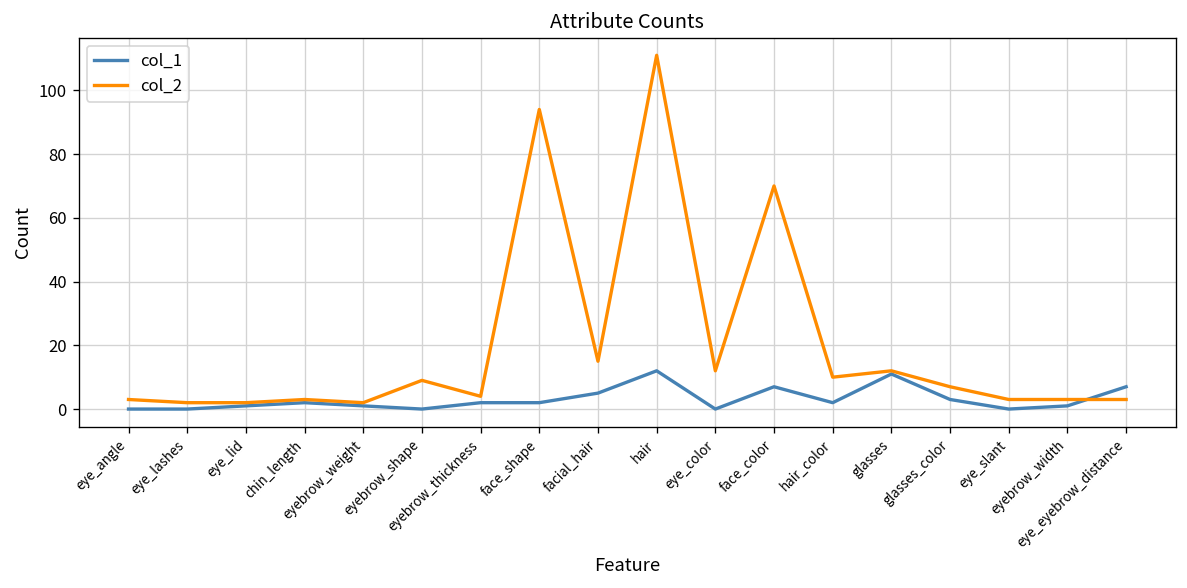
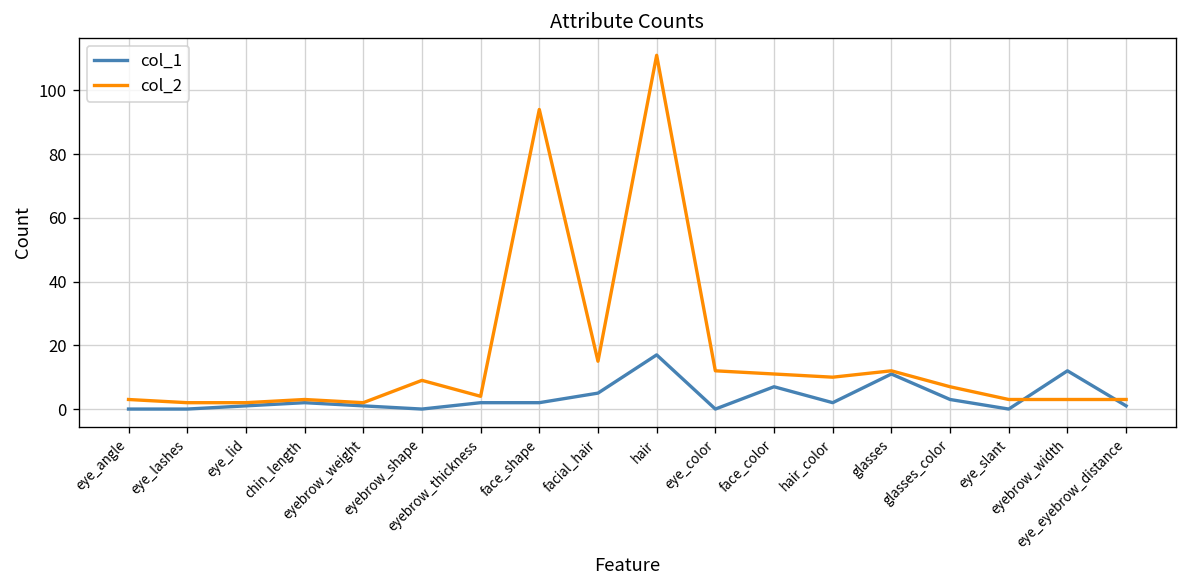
  {
    "col_1": {
      "eye_angle": 0,
      "eye_lashes": 0,
      "eye_lid": 1,
      "chin_length": 2,
      "eyebrow_weight": 1,
      "eyebrow_shape": 0,
      "eyebrow_thickness": 2,
      "face_shape": 2,
      "facial_hair": 5,
-     "hair": 12,
+     "hair": 17,
      "eye_color": 0,
      "face_color": 7,
      "hair_color": 2,
      "glasses": 11,
      "glasses_color": 3,
      "eye_slant": 0,
-     "eyebrow_width": 1,
-     "eye_eyebrow_distance": 7
+     "eyebrow_width": 12,
+     "eye_eyebrow_distance": 1
    },
    "col_2": {
      "eye_angle": 3,
      "eye_lashes": 2,
      "eye_lid": 2,
      "chin_length": 3,
      "eyebrow_weight": 2,
      "eyebrow_shape": 9,
      "eyebrow_thickness": 4,
      "face_shape": 94,
      "facial_hair": 15,
      "hair": 111,
      "eye_color": 12,
-     "face_color": 70,
+     "face_color": 11,
      "hair_color": 10,
      "glasses": 12,
      "glasses_color": 7,
      "eye_slant": 3,
      "eyebrow_width": 3,
      "eye_eyebrow_distance": 3
    }
  }
